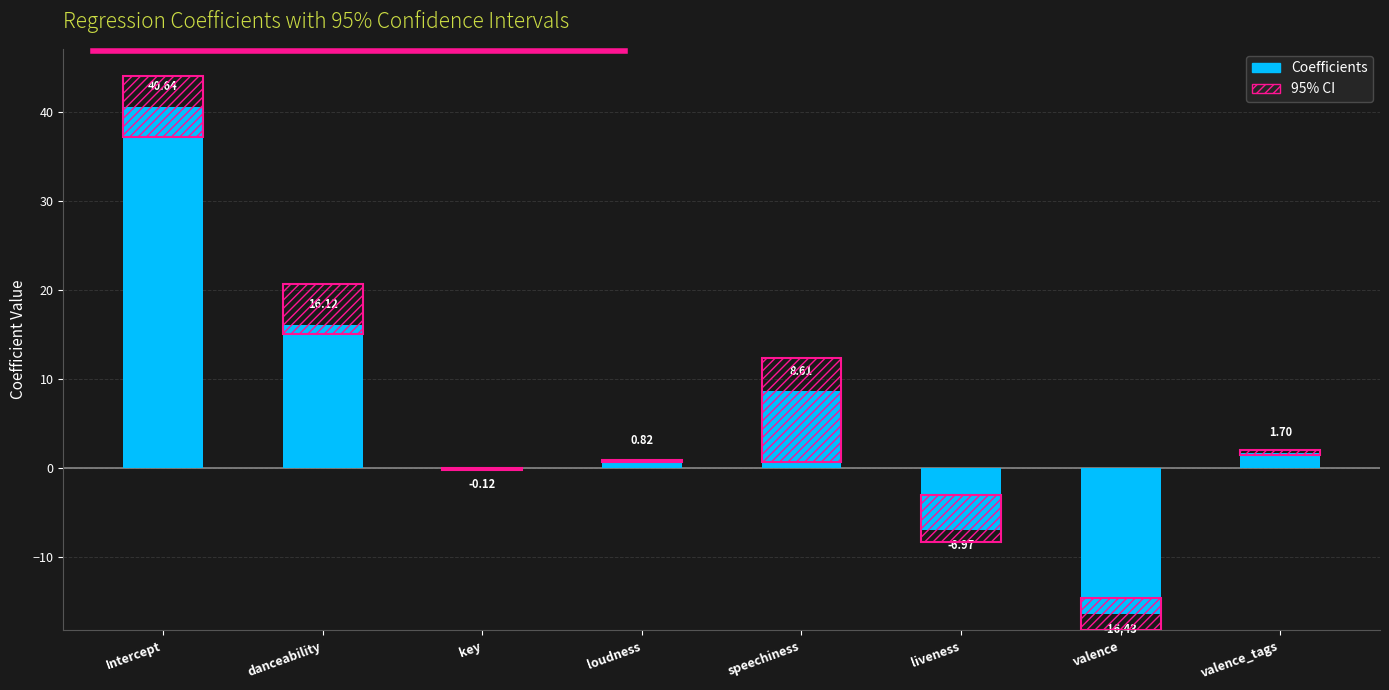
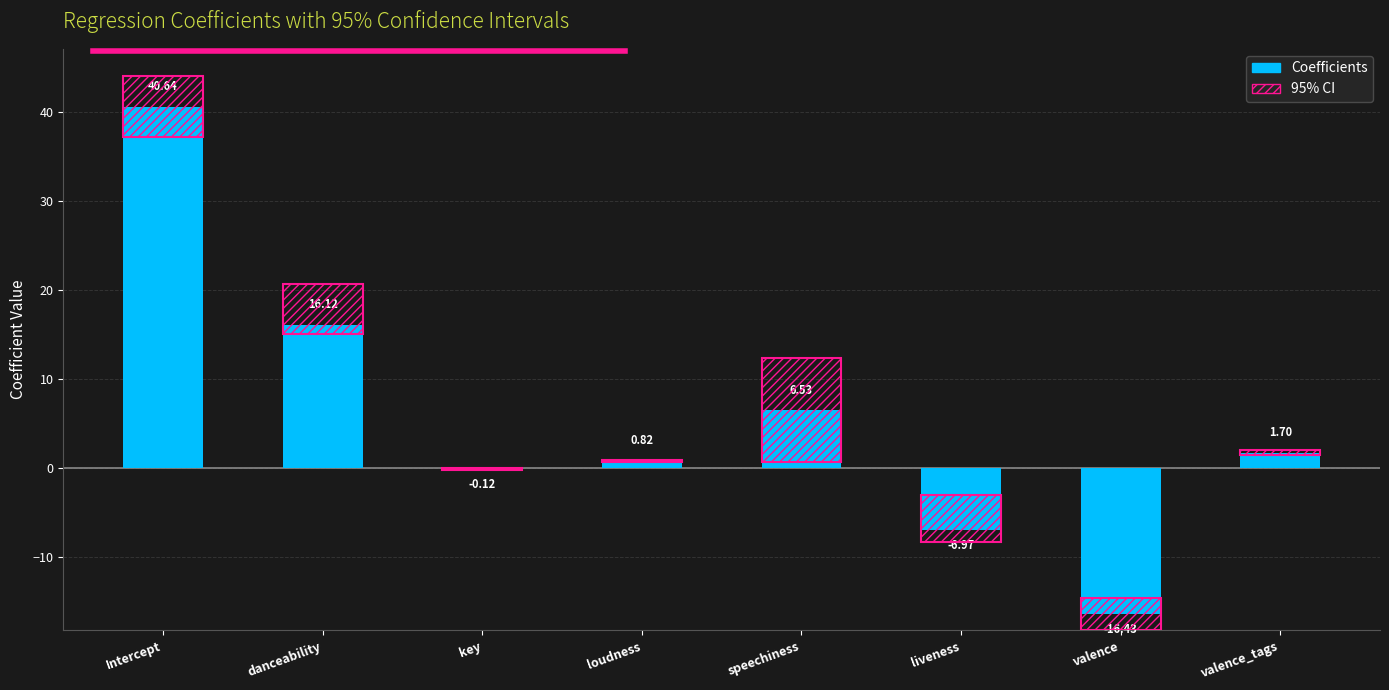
  {
    "Coefficients": {
      "key": -0.12,
      "loudness": 0.82,
-     "speechiness": 8.61
+     "speechiness": 6.53
    }
  }
